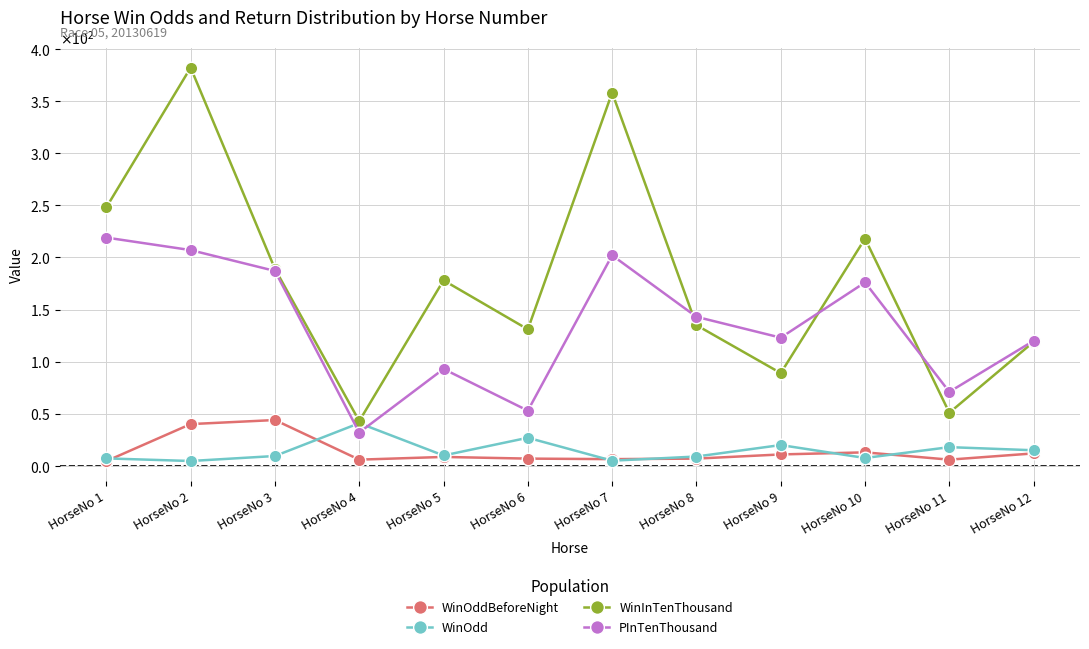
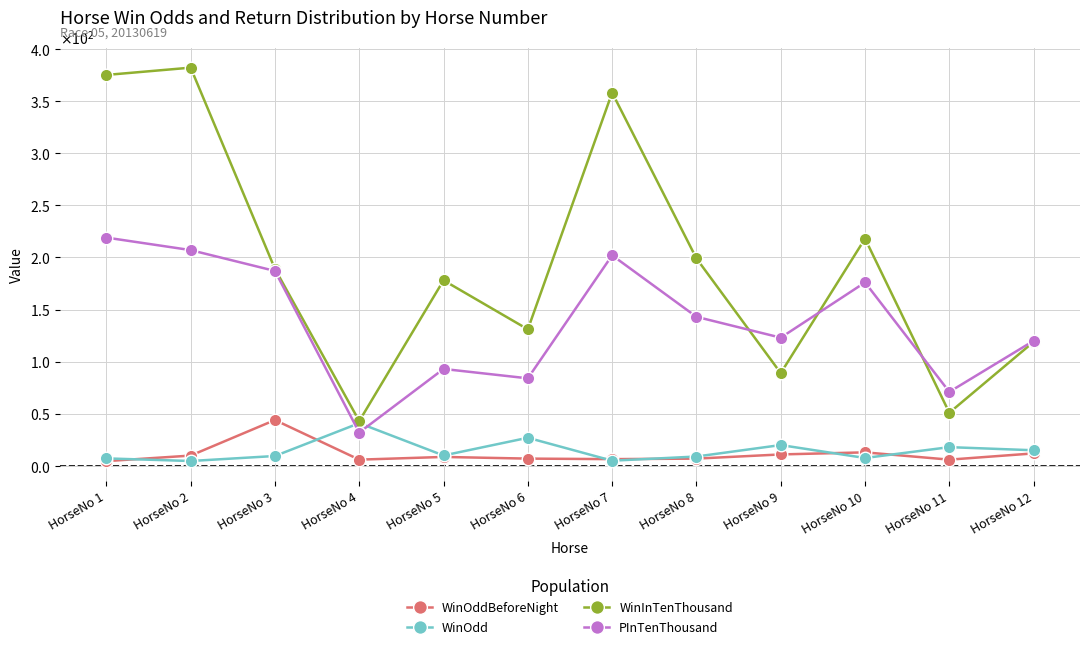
  {
    "WinOddBeforeNight": {
      "HorseNo 1": 5,
-     "HorseNo 2": 40,
+     "HorseNo 2": 10,
      "HorseNo 3": 44,
      "HorseNo 4": 6,
      "HorseNo 6": 7,
      "HorseNo 9": 11,
      "HorseNo 10": 13,
      "HorseNo 11": 6,
      "HorseNo 12": 12
    },
    "WinOdd": {
      "HorseNo 1": 7,
      "HorseNo 2": 5,
      "HorseNo 3": 10,
      "HorseNo 6": 27,
      "HorseNo 9": 20,
      "HorseNo 10": 8,
      "HorseNo 11": 18,
      "HorseNo 12": 15
    },
    "WinInTenThousand": {
-     "HorseNo 1": 248,
+     "HorseNo 1": 375,
      "HorseNo 2": 382,
      "HorseNo 5": 178,
      "HorseNo 6": 131,
      "HorseNo 7": 358,
-     "HorseNo 8": 135,
+     "HorseNo 8": 199,
      "HorseNo 9": 89,
      "HorseNo 10": 218,
      "HorseNo 11": 51
    },
    "PInTenThousand": {
      "HorseNo 1": 219,
      "HorseNo 2": 207,
      "HorseNo 4": 32,
      "HorseNo 5": 93,
-     "HorseNo 6": 53,
+     "HorseNo 6": 84,
      "HorseNo 7": 202,
      "HorseNo 8": 143,
      "HorseNo 9": 123,
      "HorseNo 10": 176,
      "HorseNo 11": 71
    }
  }
